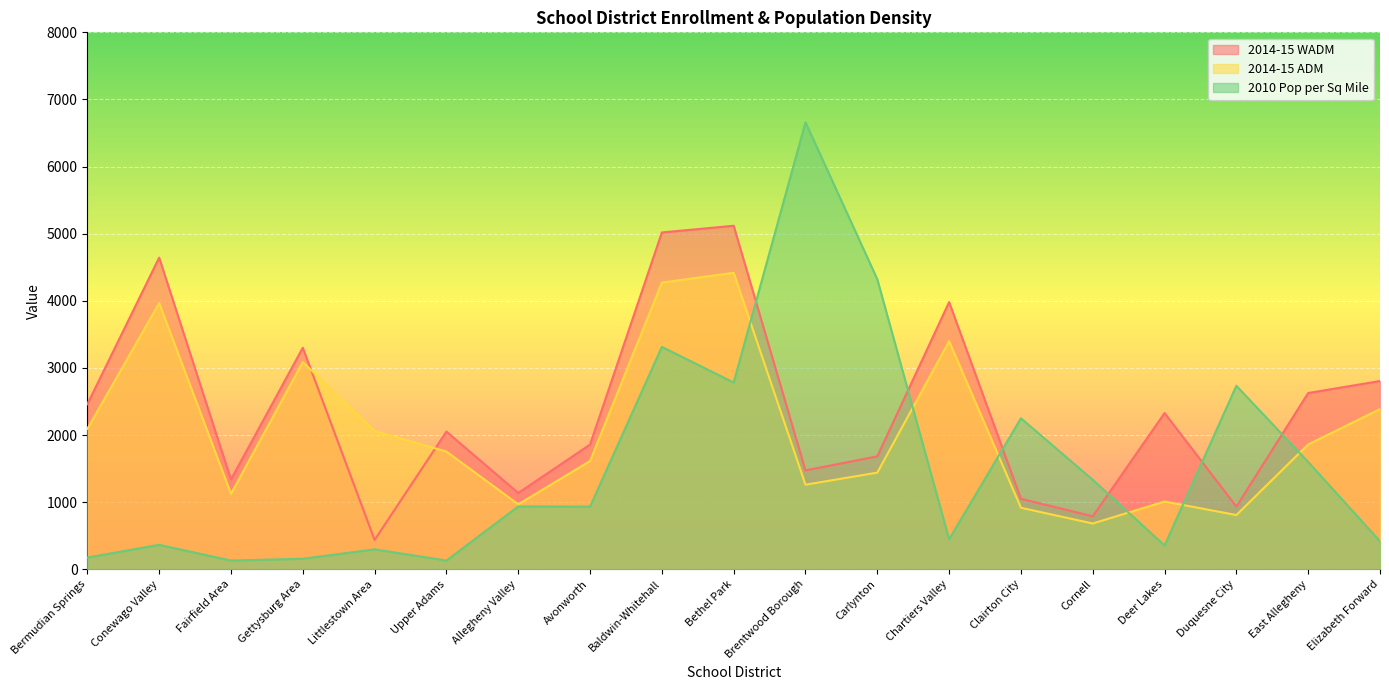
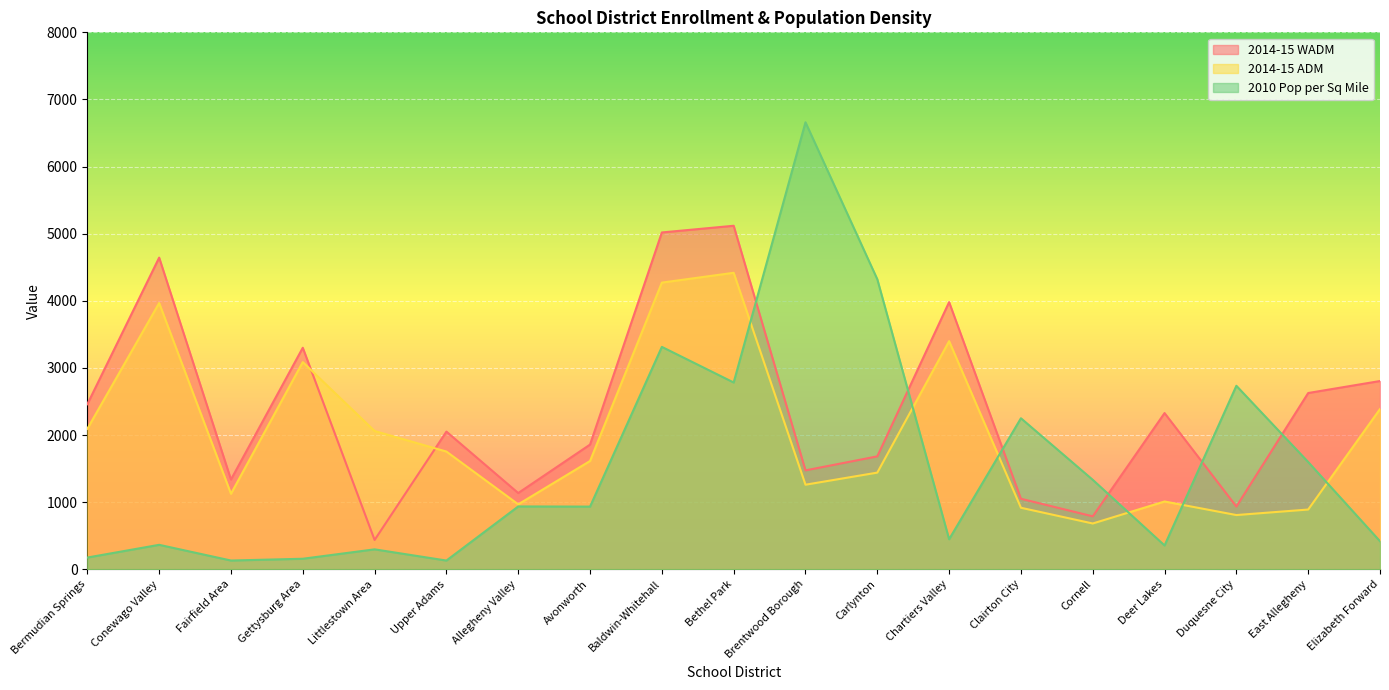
  {
    "2014-15 WADM": {
      "Bermudian Springs": 2500,
      "Conewago Valley": 4600,
      "Fairfield Area": 1300,
      "Gettysburg Area": 3300,
      "Littlestown Area": 400,
      "Upper Adams": 2100,
      "Allegheny Valley": 1100,
      "Avonworth": 1900,
      "Baldwin-Whitehall": 5000,
      "Bethel Park": 5100,
      "Brentwood Borough": 1500,
      "Carlynton": 1700,
      "Chartiers Valley": 4000,
      "Clairton City": 1100,
      "Cornell": 800,
      "Deer Lakes": 2300,
      "Duquesne City": 900,
      "East Allegheny": 2600,
      "Elizabeth Forward": 2800
    },
    "2014-15 ADM": {
      "Bermudian Springs": 2100,
      "Conewago Valley": 4000,
      "Fairfield Area": 1100,
      "Gettysburg Area": 3100,
      "Littlestown Area": 2100,
      "Upper Adams": 1800,
      "Avonworth": 1600,
      "Baldwin-Whitehall": 4300,
      "Bethel Park": 4400,
      "Brentwood Borough": 1300,
      "Carlynton": 1400,
      "Chartiers Valley": 3400,
      "Clairton City": 900,
      "Cornell": 700,
      "Deer Lakes": 1000,
      "Duquesne City": 800,
-     "East Allegheny": 1900,
+     "East Allegheny": 900,
      "Elizabeth Forward": 2400
    },
    "2010 Pop per Sq Mile": {
      "Bermudian Springs": 200,
      "Conewago Valley": 400,
      "Fairfield Area": 100,
      "Gettysburg Area": 200,
      "Littlestown Area": 300,
      "Upper Adams": 100,
      "Avonworth": 900,
      "Baldwin-Whitehall": 3300,
      "Bethel Park": 2800,
      "Brentwood Borough": 6700,
      "Carlynton": 4300,
      "Chartiers Valley": 400,
      "Clairton City": 2200,
      "Cornell": 1300,
      "Deer Lakes": 400,
      "Duquesne City": 2700,
      "East Allegheny": 1600,
      "Elizabeth Forward": 400
    }
  }
